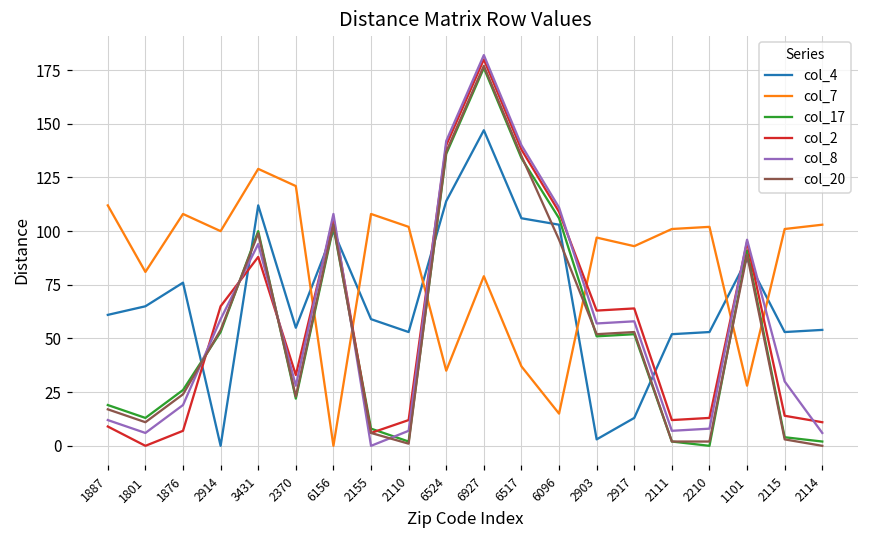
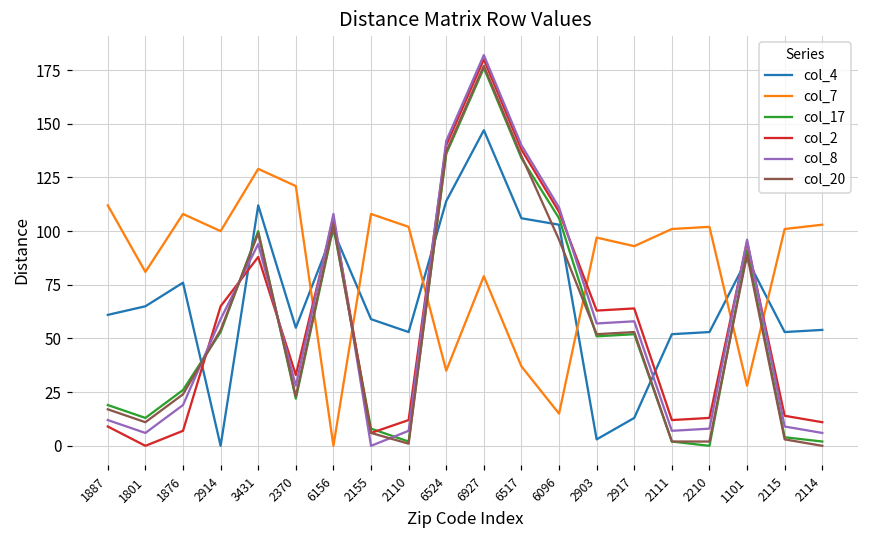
  {
    "col_4": {
      "1887": 61,
      "1801": 65,
      "1876": 76,
      "2914": 0,
      "3431": 112,
      "2370": 55,
      "6156": 100,
      "2155": 59,
      "2110": 53,
      "6524": 114,
      "6927": 147,
      "6517": 106,
      "6096": 103,
      "2903": 3,
      "2917": 13,
      "2111": 52,
      "2210": 53,
      "1101": 87,
      "2115": 53,
      "2114": 54
    },
    "col_7": {
      "1887": 112,
      "1801": 81,
      "1876": 108,
      "2914": 100,
      "3431": 129,
      "2370": 121,
      "6156": 0,
      "2155": 108,
      "2110": 102,
      "6524": 35,
      "6927": 79,
      "6517": 37,
      "6096": 15,
      "2903": 97,
      "2917": 93,
      "2111": 101,
      "2210": 102,
      "1101": 28,
      "2115": 101,
      "2114": 103
    },
    "col_17": {
      "1887": 19,
      "1801": 13,
      "1876": 26,
      "2155": 8,
      "6096": 106,
      "2210": 0,
      "1101": 91,
      "2114": 2
    },
    "col_2": {
      "1887": 9,
      "1801": 0,
      "1876": 7,
      "2914": 65,
      "3431": 88,
      "2370": 33,
      "6156": 106,
      "2110": 12,
      "6524": 140,
      "6927": 180,
      "6517": 138,
      "6096": 109,
      "2903": 63,
      "2917": 64,
      "2111": 12,
      "2210": 13,
      "2115": 14,
      "2114": 11
    },
    "col_8": {
      "1887": 12,
      "1801": 6,
      "1876": 19,
      "2914": 59,
      "3431": 94,
      "2370": 28,
      "6156": 108,
      "2155": 0,
      "2110": 7,
      "6524": 142,
      "6927": 182,
      "6517": 140,
      "6096": 111,
      "2903": 57,
      "2917": 58,
      "2111": 7,
      "2210": 8,
-     "2115": 30,
+     "2115": 9,
      "2114": 6
    },
    "col_20": {
      "1887": 17,
      "1801": 11,
      "1876": 24,
      "6096": 96,
      "2210": 2,
      "1101": 89,
      "2114": 0
    }
  }
